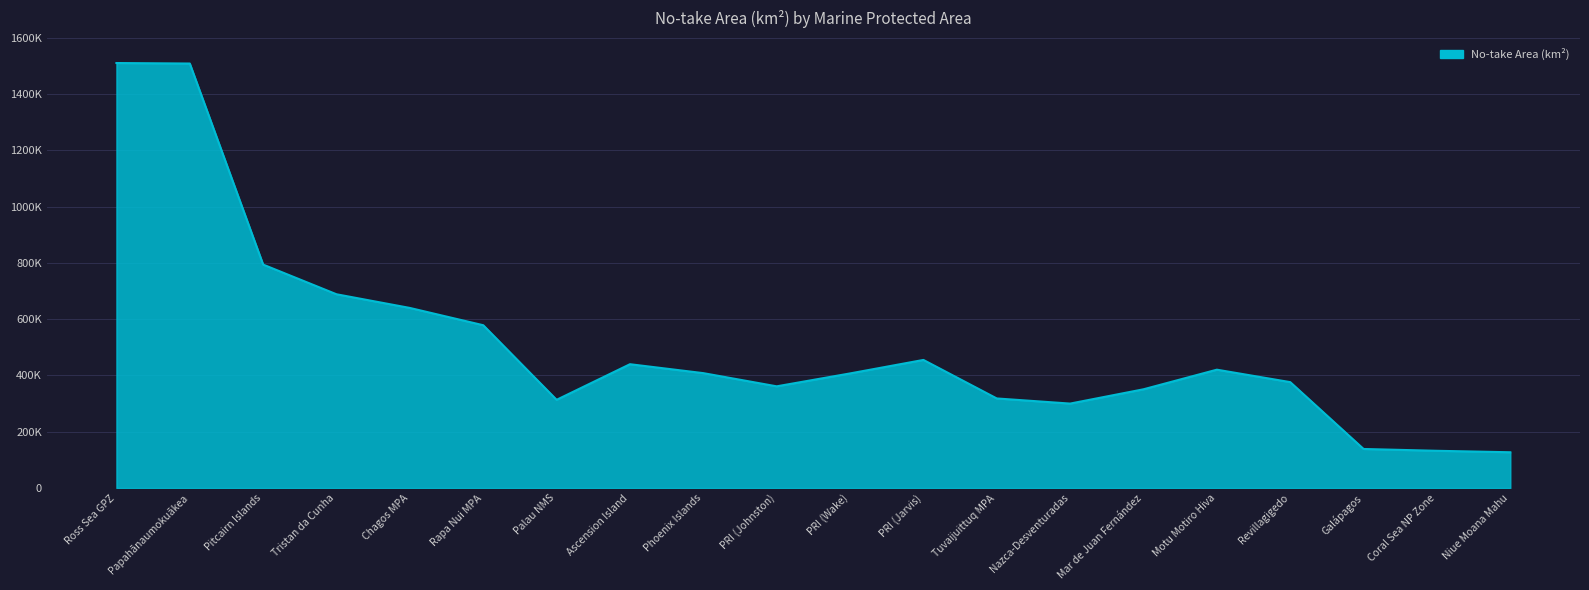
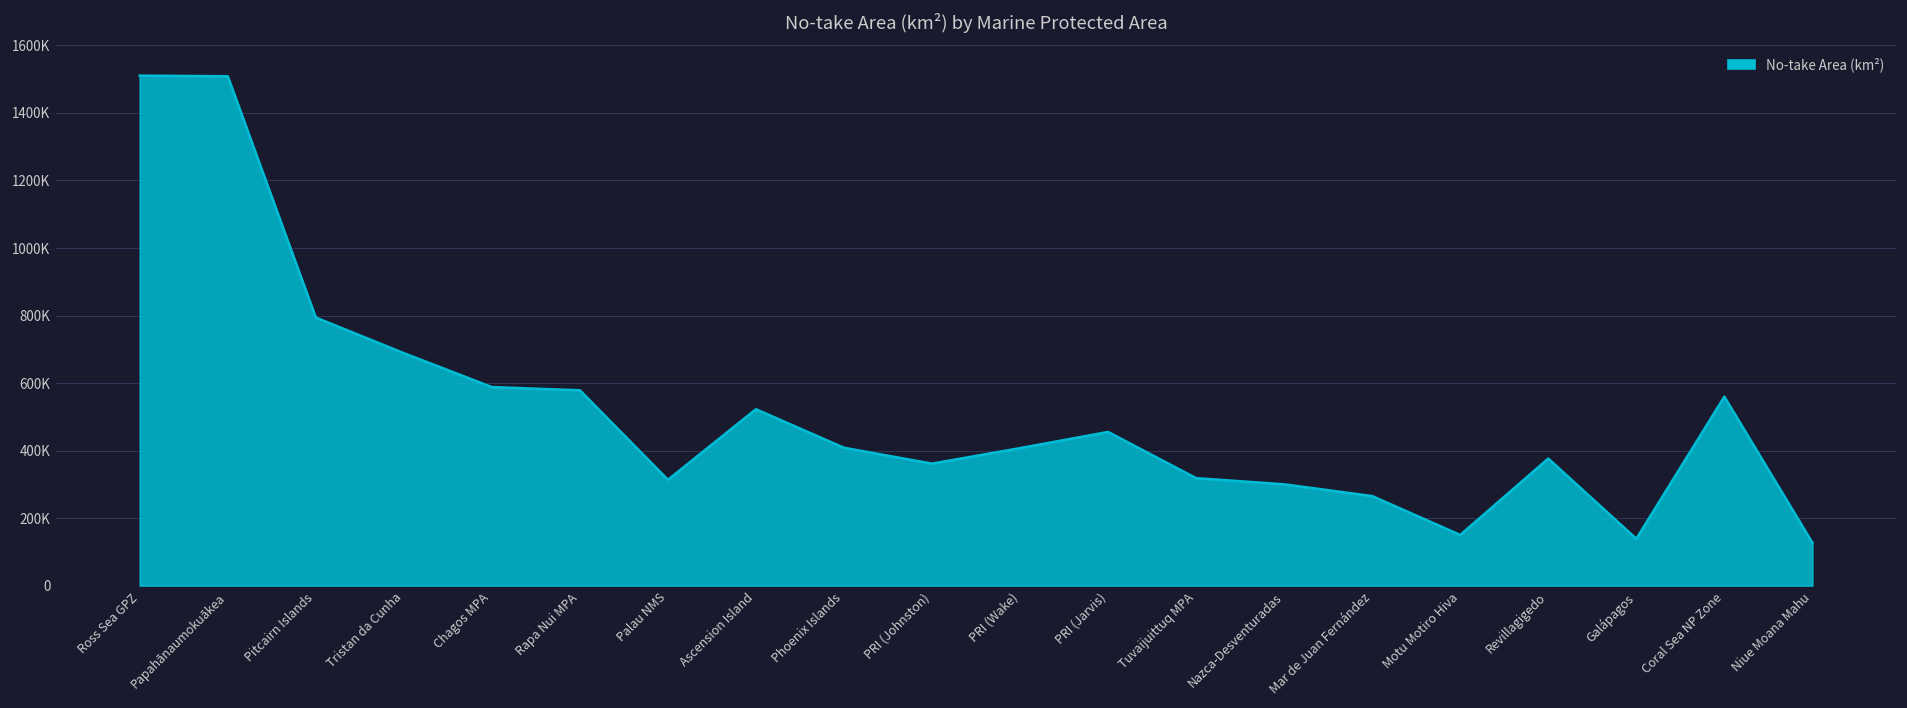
  {
    "Ross Sea GPZ": 1510000,
    "Papahānaumokuākea": 1510000,
    "Pitcairn Islands": 790000,
    "Tristan da Cunha": 690000,
-   "Chagos MPA": 640000,
+   "Chagos MPA": 590000,
    "Rapa Nui MPA": 580000,
    "Palau NMS": 310000,
-   "Ascension Island": 440000,
+   "Ascension Island": 520000,
    "Phoenix Islands": 410000,
    "PRI (Johnston)": 360000,
    "PRI (Wake)": 410000,
    "PRI (Jarvis)": 460000,
    "Tuvaijuittuq MPA": 320000,
    "Nazca-Desventuradas": 300000,
-   "Mar de Juan Fernández": 350000,
-   "Motu Motiro Hiva": 420000,
+   "Mar de Juan Fernández": 270000,
+   "Motu Motiro Hiva": 150000,
    "Revillagigedo": 380000,
    "Galápagos": 140000,
-   "Coral Sea NP Zone": 130000,
+   "Coral Sea NP Zone": 560000,
    "Niue Moana Mahu": 130000
  }
